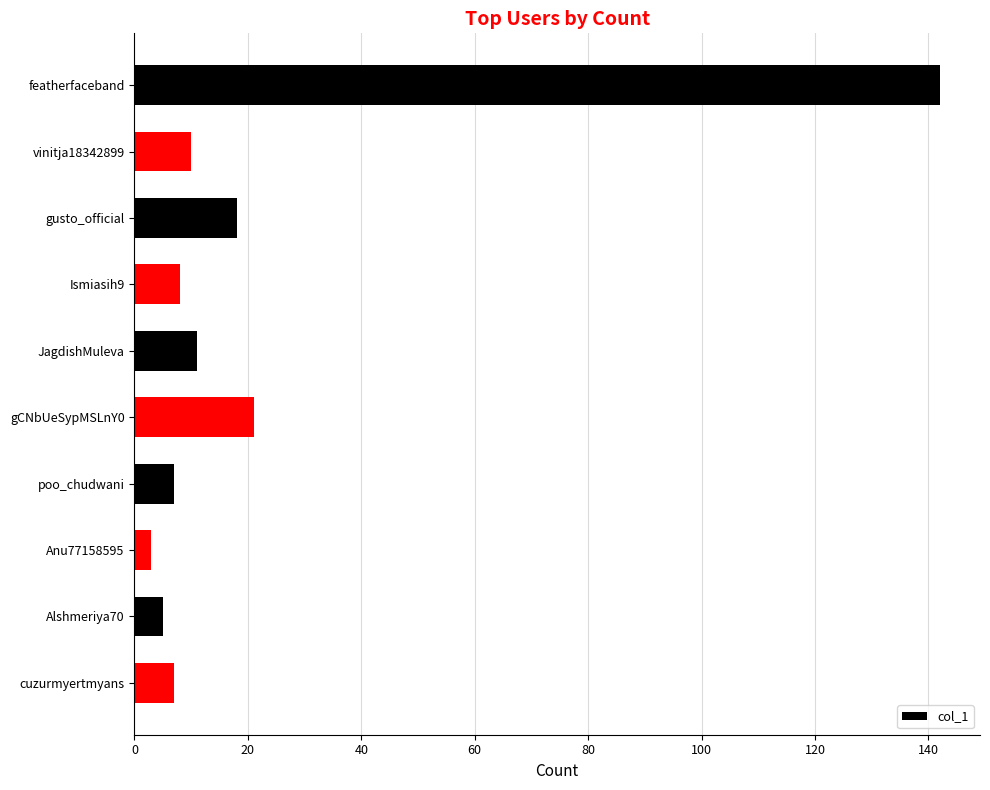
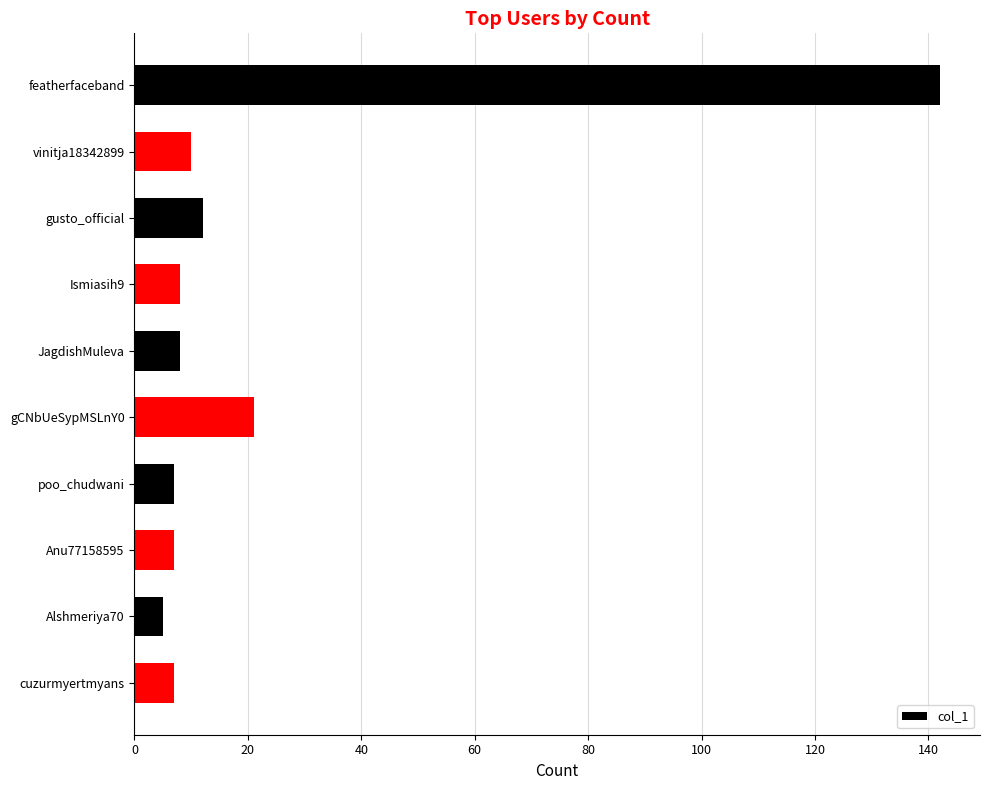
  {
    "featherfaceband": 142,
    "vinitja18342899": 10,
-   "gusto_official": 18,
+   "gusto_official": 12,
    "Ismiasih9": 8,
-   "JagdishMuleva": 11,
+   "JagdishMuleva": 8,
    "gCNbUeSypMSLnY0": 21,
    "poo_chudwani": 7,
-   "Anu77158595": 3,
+   "Anu77158595": 7,
    "Alshmeriya70": 5,
    "cuzurmyertmyans": 7
  }
